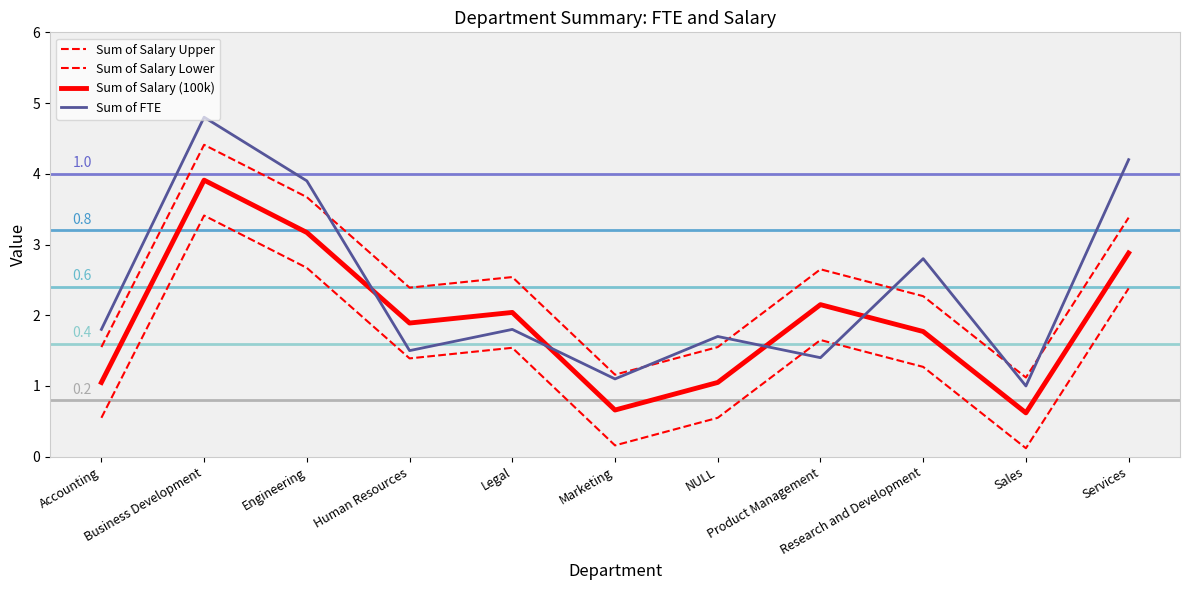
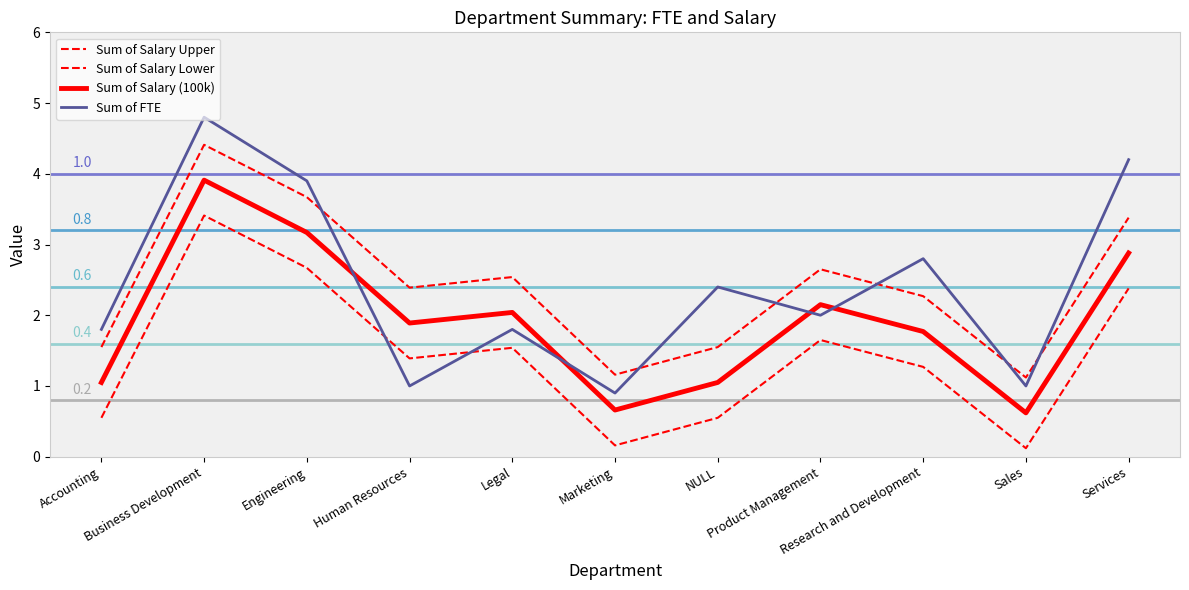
  {
    "Sum of FTE": {
      "Engineering": 3.9,
-     "Human Resources": 1.5,
+     "Human Resources": 1.0,
      "Legal": 1.8,
-     "Marketing": 1.1,
-     "NULL": 1.7,
-     "Product Management": 1.4,
+     "Marketing": 0.9,
+     "NULL": 2.4,
+     "Product Management": 2.0,
      "Research and Development": 2.8,
      "Sales": 1.0,
      "Services": 4.2
    }
  }
